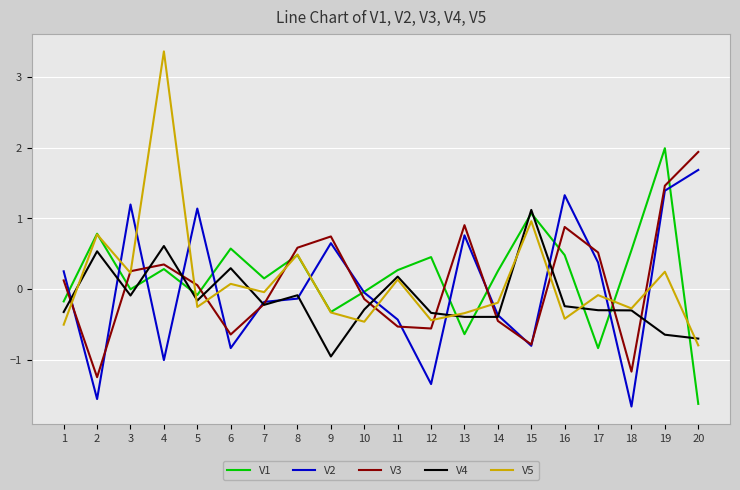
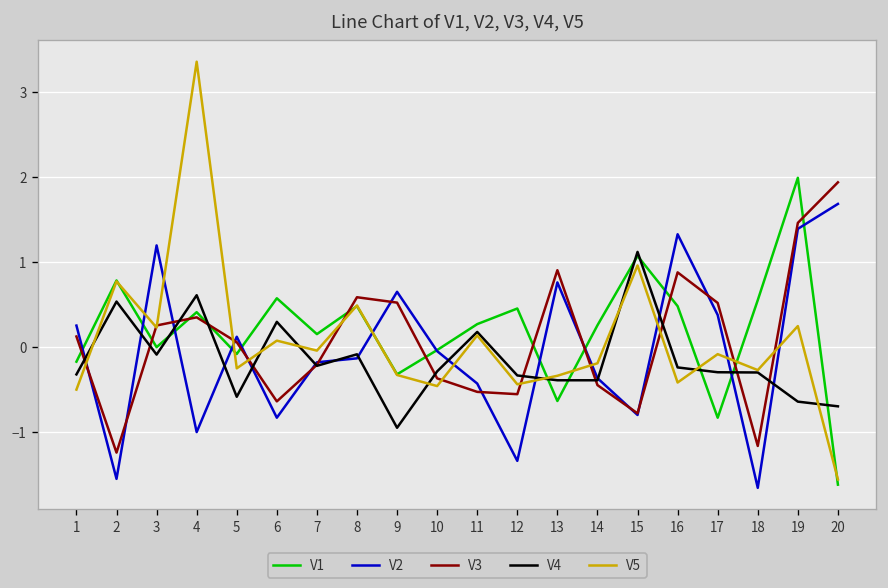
  {
    "V1": {
      "1": -0.2,
      "3": 0.0,
-     "4": 0.3,
+     "4": 0.4,
      "5": -0.1,
      "6": 0.6,
      "7": 0.1,
      "11": 0.3,
      "12": 0.5,
      "13": -0.6,
      "14": 0.3,
      "15": 1.1,
      "16": 0.5,
      "17": -0.8,
      "18": 0.6,
      "19": 2.0,
      "20": -1.6
    },
    "V2": {
      "1": 0.3,
      "2": -1.6,
      "3": 1.2,
      "4": -1.0,
-     "5": 1.1,
+     "5": 0.1,
      "6": -0.8,
      "8": -0.1,
      "9": 0.6,
      "11": -0.4,
      "12": -1.3,
      "13": 0.8,
      "16": 1.3,
      "17": 0.4,
      "18": -1.7,
      "19": 1.4,
      "20": 1.7
    },
    "V3": {
      "1": 0.1,
      "2": -1.2,
      "4": 0.3,
      "5": 0.1,
      "6": -0.6,
      "8": 0.6,
-     "9": 0.7,
-     "10": -0.1,
+     "9": 0.5,
+     "10": -0.4,
      "11": -0.5,
      "12": -0.6,
      "13": 0.9,
      "14": -0.5,
      "16": 0.9,
      "17": 0.5,
      "18": -1.2,
      "19": 1.5,
      "20": 1.9
    },
    "V4": {
      "1": -0.3,
      "2": 0.5,
      "3": -0.1,
      "4": 0.6,
-     "5": -0.2,
+     "5": -0.6,
      "6": 0.3,
      "8": -0.1,
      "9": -1.0,
      "10": -0.3,
      "11": 0.2,
      "12": -0.3,
      "13": -0.4,
      "15": 1.1,
      "16": -0.2,
      "17": -0.3,
      "19": -0.6,
      "20": -0.7
    },
    "V5": {
      "1": -0.5,
      "4": 3.4,
      "5": -0.3,
      "6": 0.1,
      "7": 0.0,
      "10": -0.5,
      "11": 0.1,
      "12": -0.4,
      "13": -0.3,
      "14": -0.2,
      "15": 1.0,
      "16": -0.4,
      "17": -0.1,
      "19": 0.2,
-     "20": -0.8
+     "20": -1.6
    }
  }
